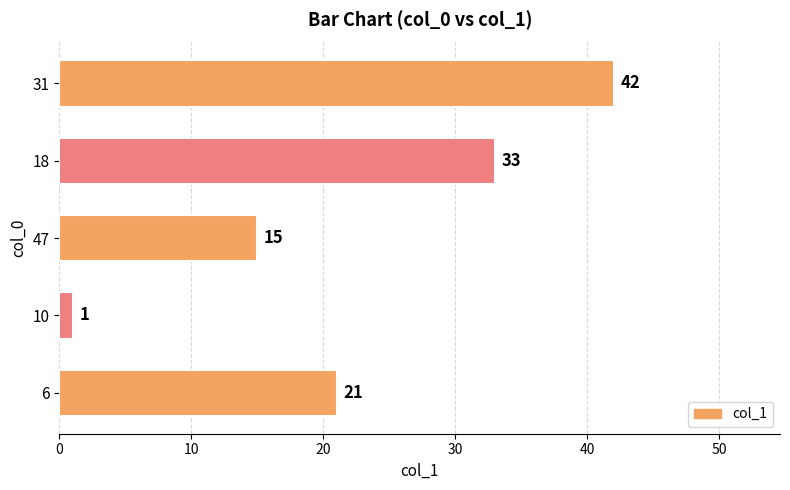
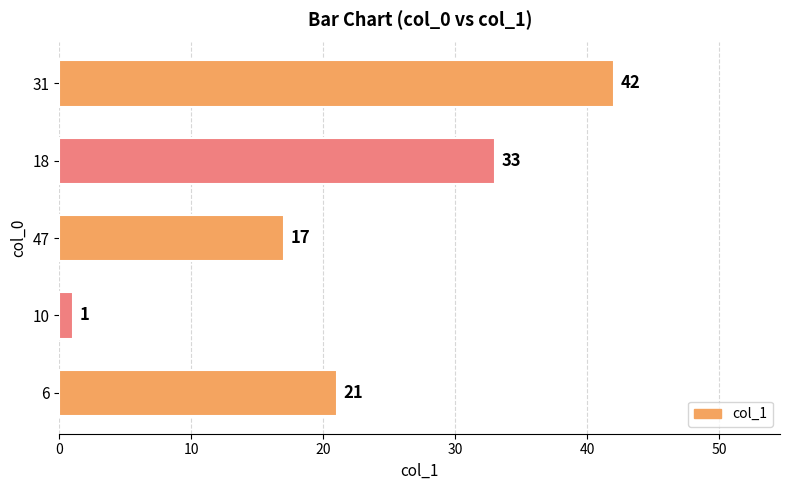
  {
    "31": 42,
    "18": 33,
-   "47": 15,
+   "47": 17,
    "10": 1,
    "6": 21
  }
